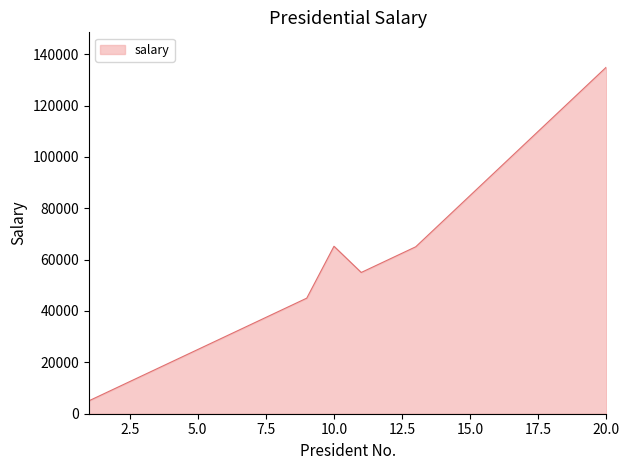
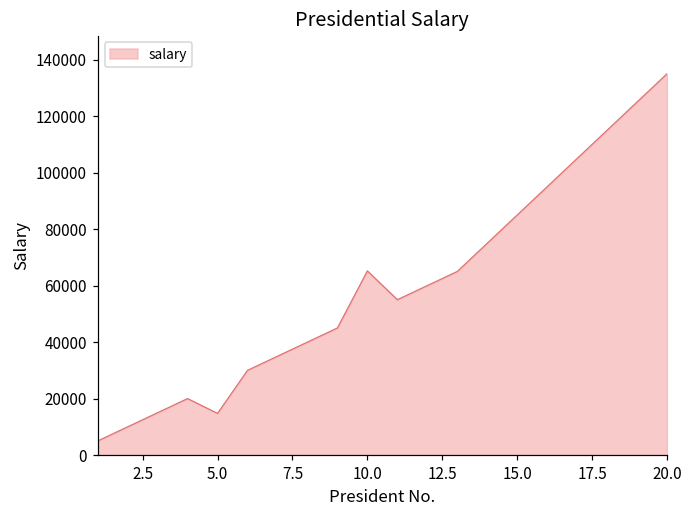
  {
-   "5.0": 25000,
+   "5.0": 15000,
    "10.0": 65000,
    "15.0": 85000,
    "20.0": 135000
  }
